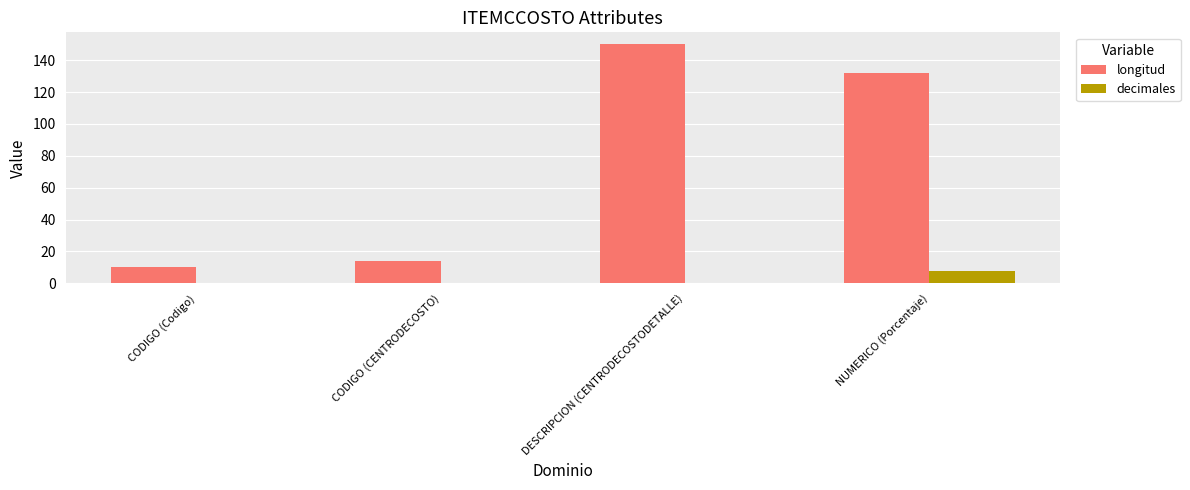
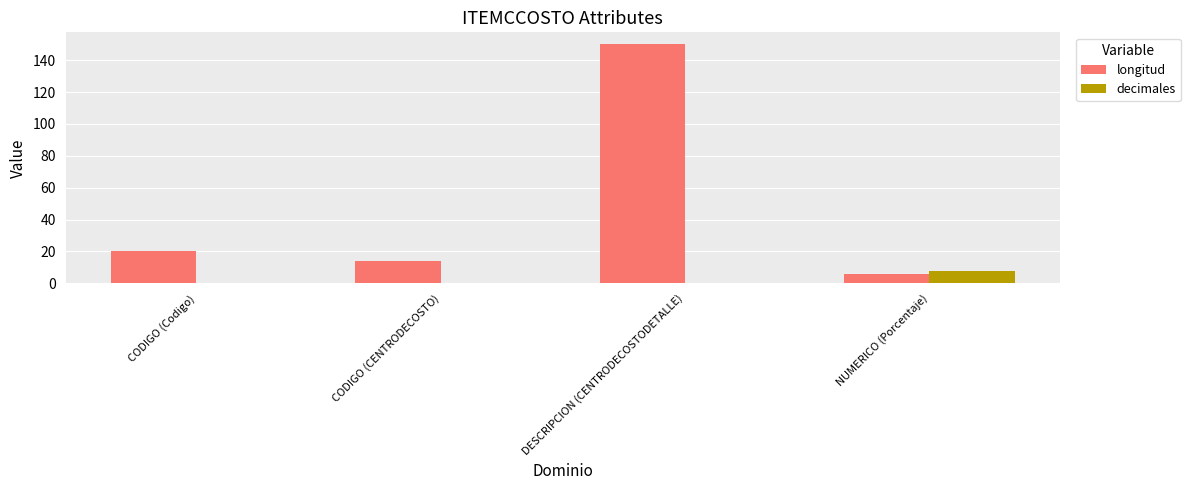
  {
    "longitud": {
-     "CODIGO (Codigo)": 10,
+     "CODIGO (Codigo)": 20,
      "CODIGO (CENTRODECOSTO)": 14,
      "DESCRIPCION (CENTRODECOSTODETALLE)": 150,
-     "NUMERICO (Porcentaje)": 132
+     "NUMERICO (Porcentaje)": 6
    },
    "decimales": {
      "CODIGO (Codigo)": 0,
      "CODIGO (CENTRODECOSTO)": 0,
      "DESCRIPCION (CENTRODECOSTODETALLE)": 0,
      "NUMERICO (Porcentaje)": 8
    }
  }
